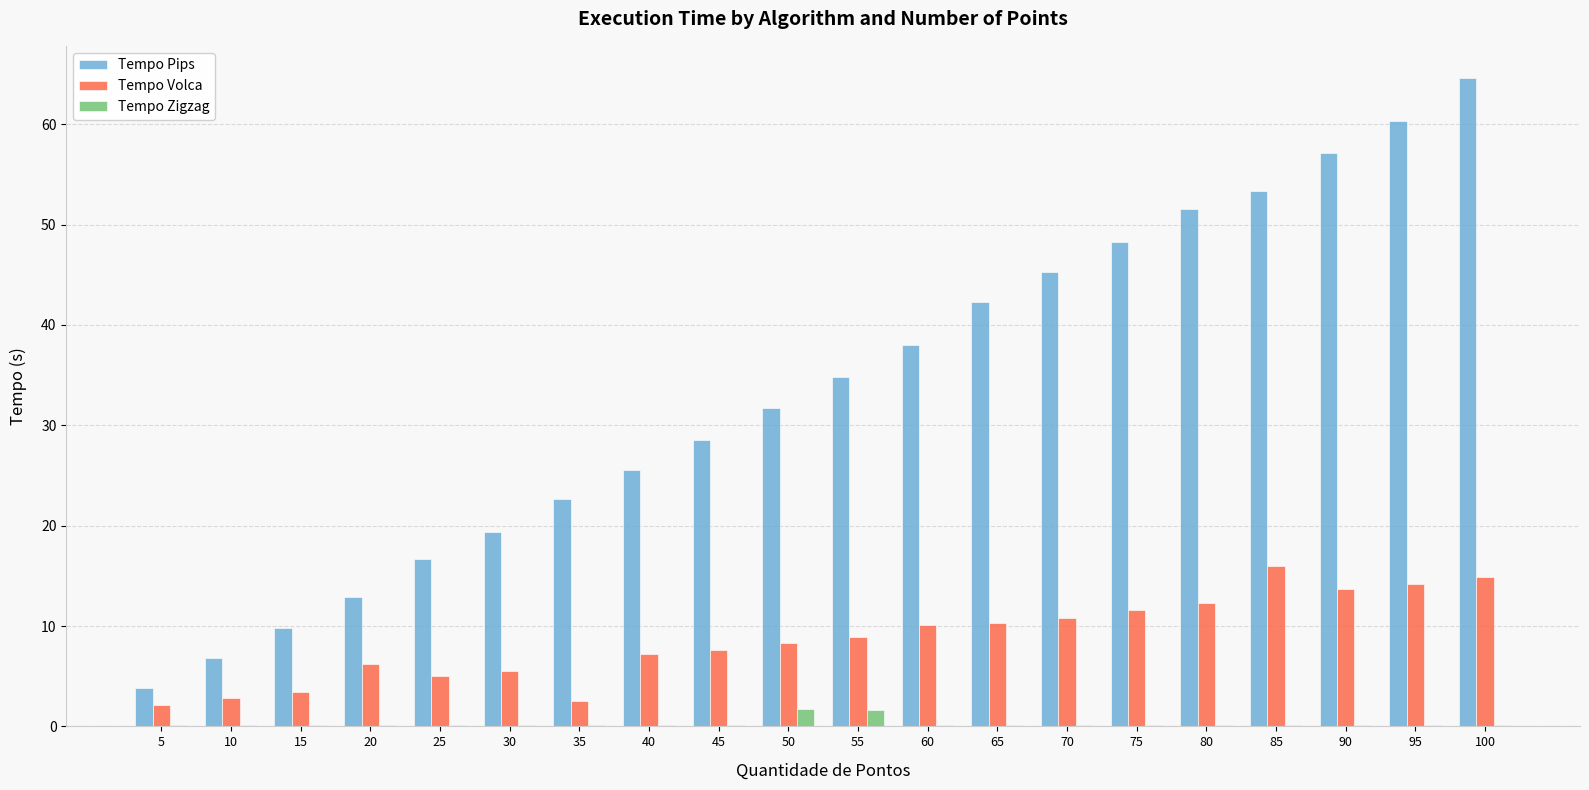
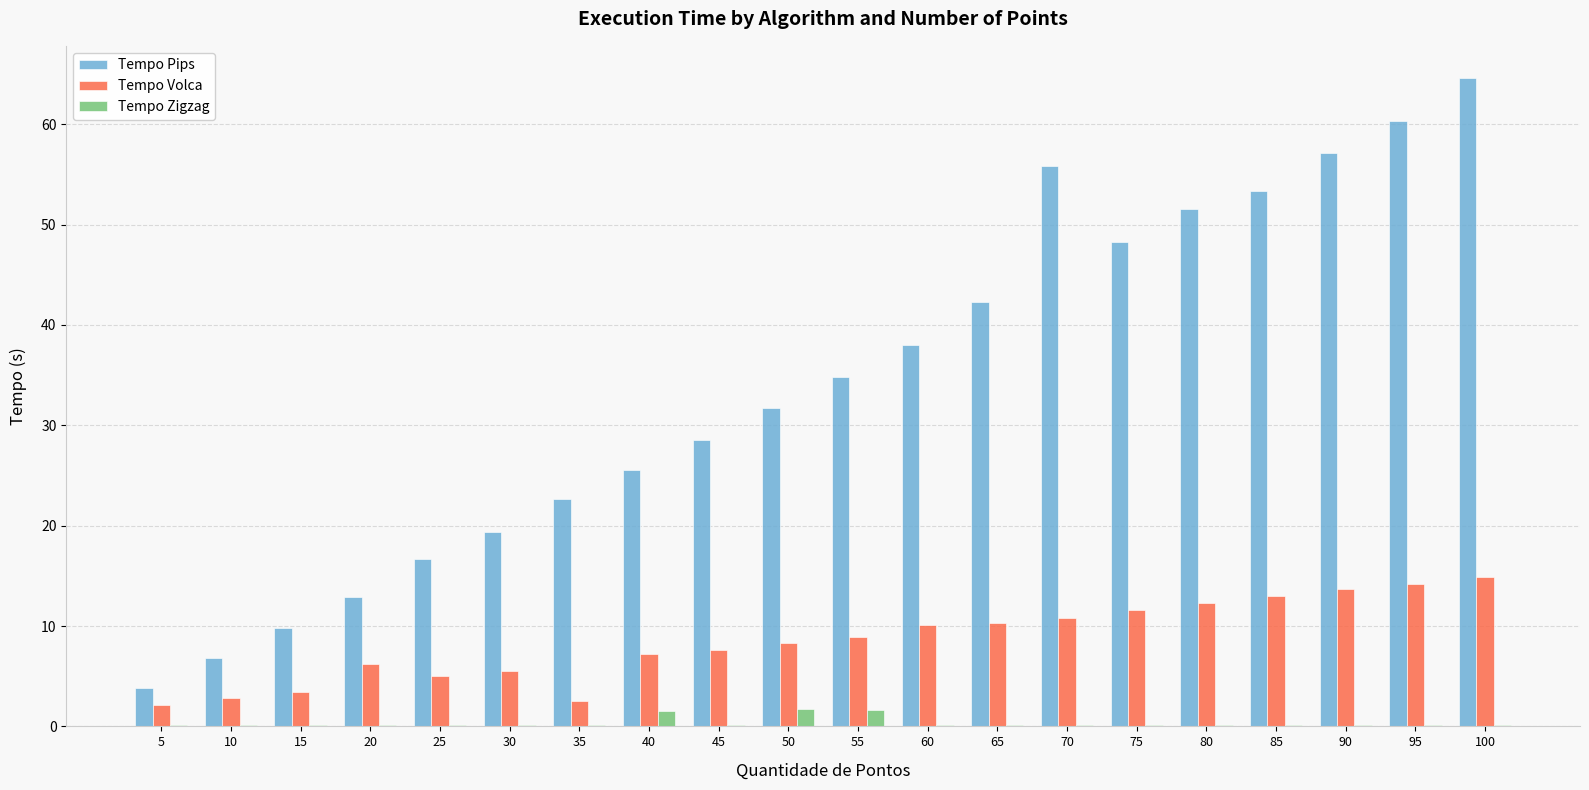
  {
    "Tempo Pips": {
      "5": 3.8,
      "10": 6.8,
      "15": 9.8,
      "20": 12.9,
      "25": 16.7,
      "30": 19.4,
      "35": 22.6,
      "40": 25.5,
      "45": 28.6,
      "50": 31.8,
      "55": 34.8,
      "60": 38.0,
      "65": 42.3,
-     "70": 45.3,
+     "70": 55.9,
      "75": 48.2,
      "80": 51.5,
      "85": 53.3,
      "90": 57.1,
      "95": 60.4,
      "100": 64.6
    },
    "Tempo Volca": {
      "5": 2.1,
      "10": 2.8,
      "15": 3.5,
      "20": 6.2,
      "25": 5.0,
      "30": 5.6,
      "35": 2.5,
      "40": 7.2,
      "45": 7.6,
      "50": 8.3,
      "55": 8.9,
      "60": 10.1,
      "65": 10.3,
      "70": 10.8,
      "75": 11.6,
      "80": 12.3,
-     "85": 16.0,
+     "85": 12.9,
      "90": 13.7,
      "95": 14.2,
      "100": 14.9
    },
    "Tempo Zigzag": {
-     "40": 0.1,
+     "40": 1.5,
      "50": 1.7,
      "55": 1.6
    }
  }
